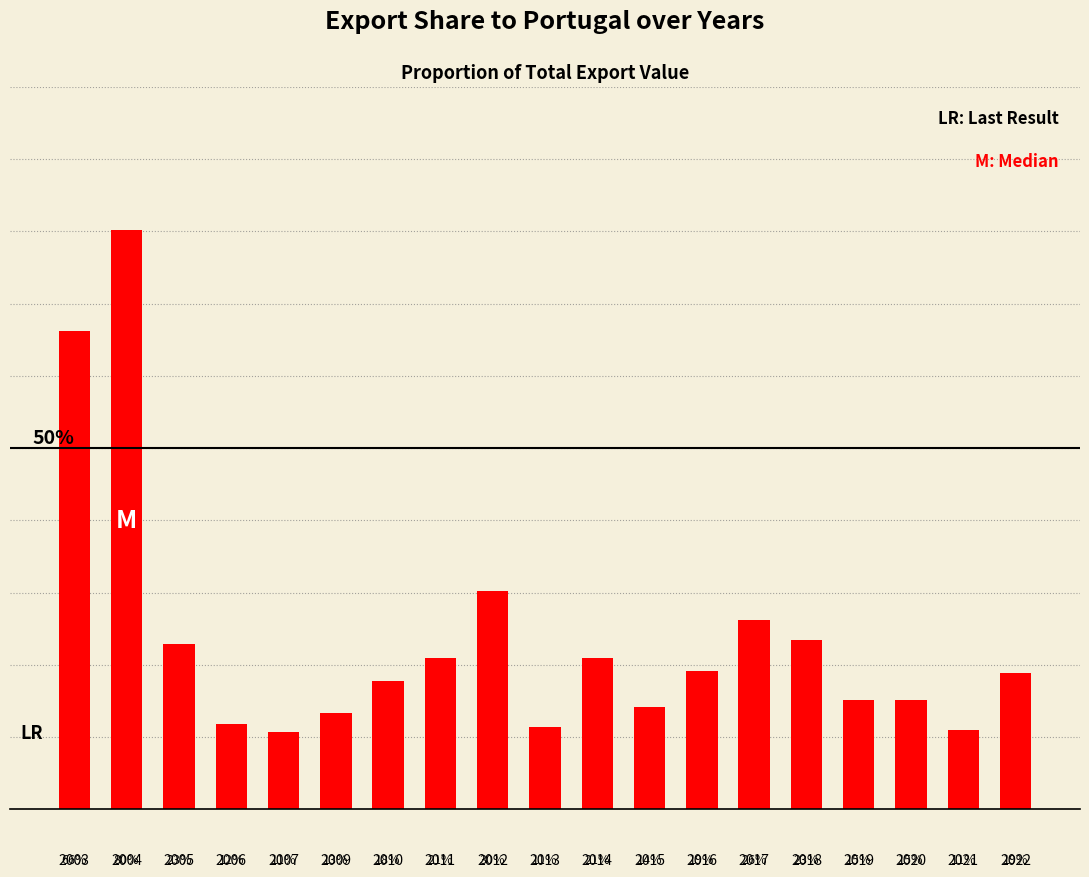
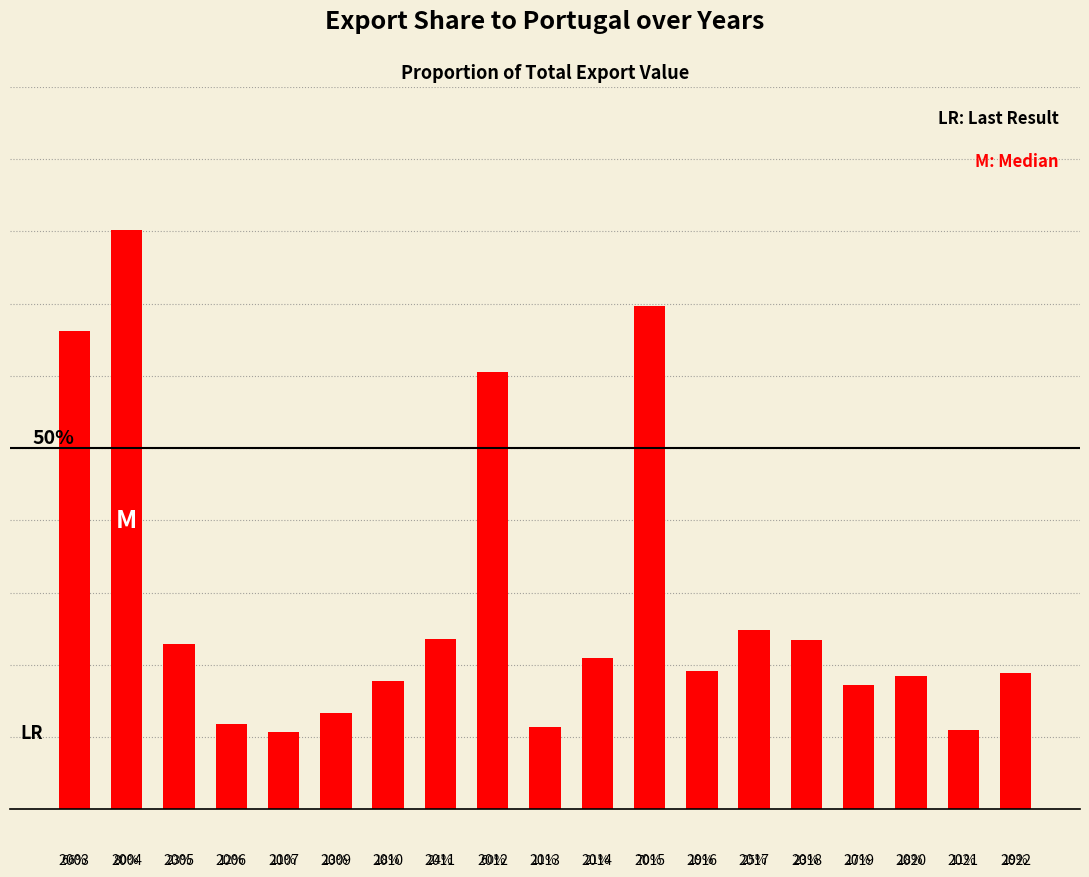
  {
-   "2011": "21%",
-   "2012": "30%",
-   "2015": "14%",
-   "2017": "26%",
-   "2019": "15%",
-   "2020": "15%"
+   "2011": "24%",
+   "2012": "60%",
+   "2015": "70%",
+   "2017": "25%",
+   "2019": "17%",
+   "2020": "18%"
  }
